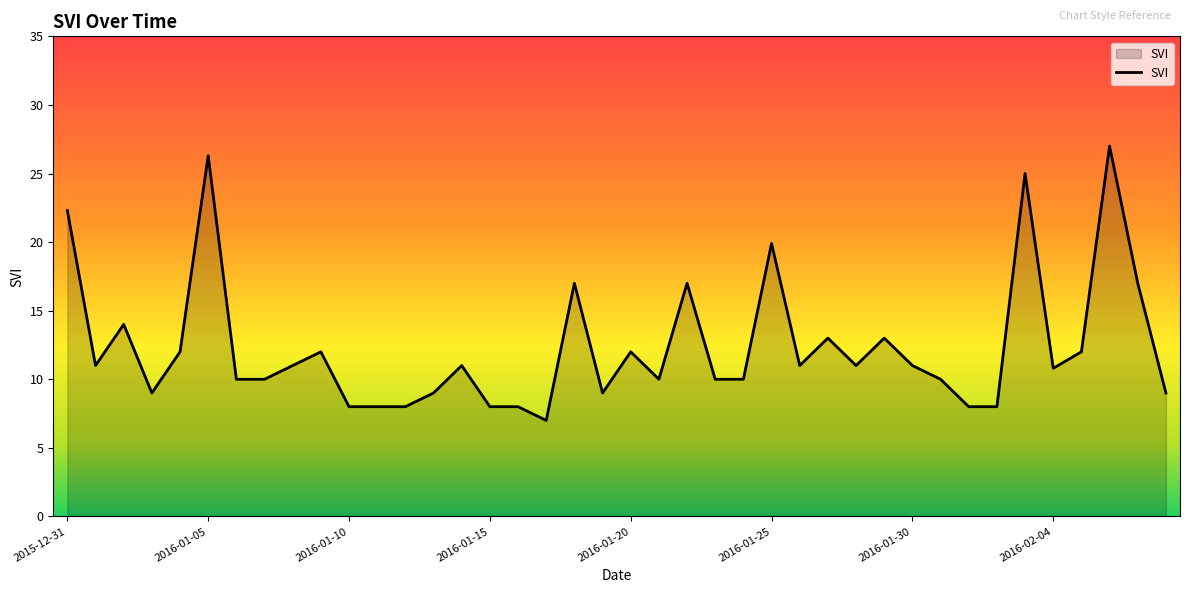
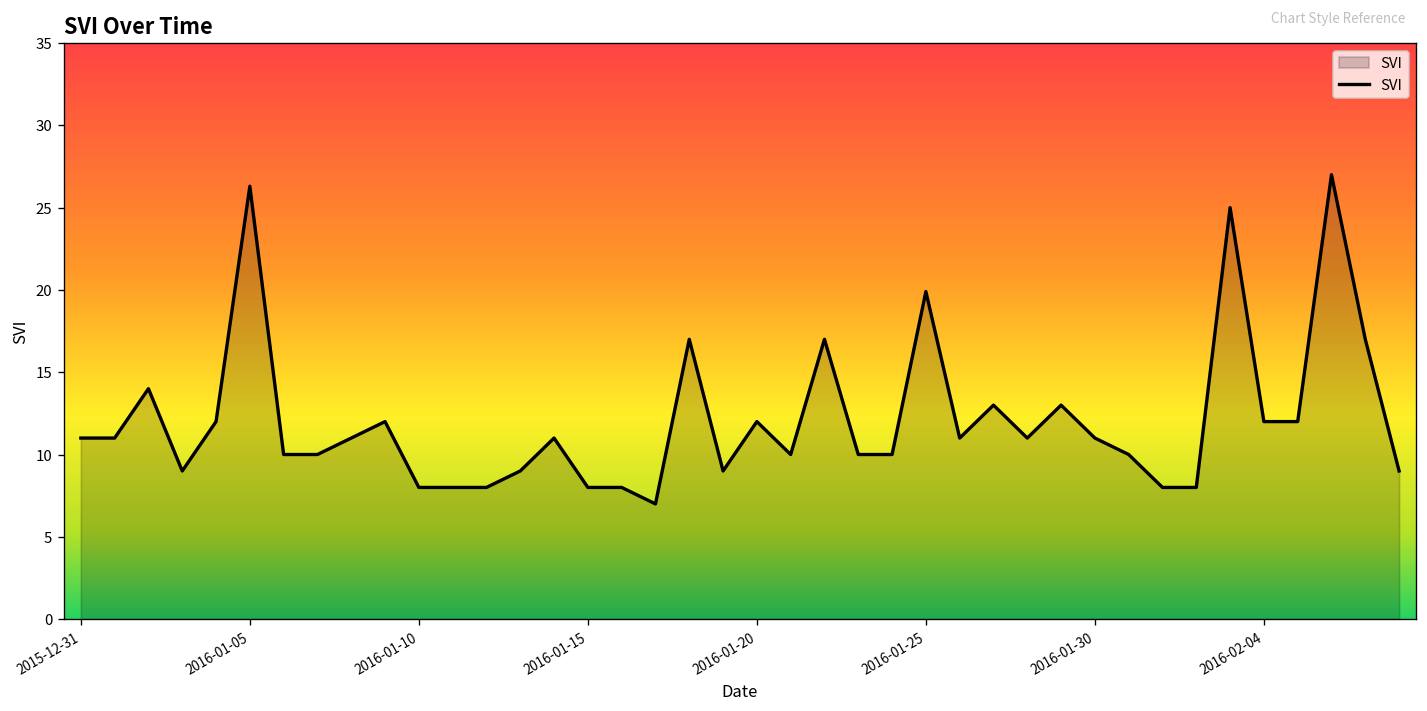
  {
-   "2015-12-31": 22.3,
+   "2015-12-31": 11.0,
    "2016-01-05": 26.3,
    "2016-01-10": 8.0,
    "2016-01-15": 8.0,
    "2016-01-20": 12.0,
    "2016-01-25": 19.9,
    "2016-01-30": 11.0,
-   "2016-02-04": 10.8
+   "2016-02-04": 12.0
  }
